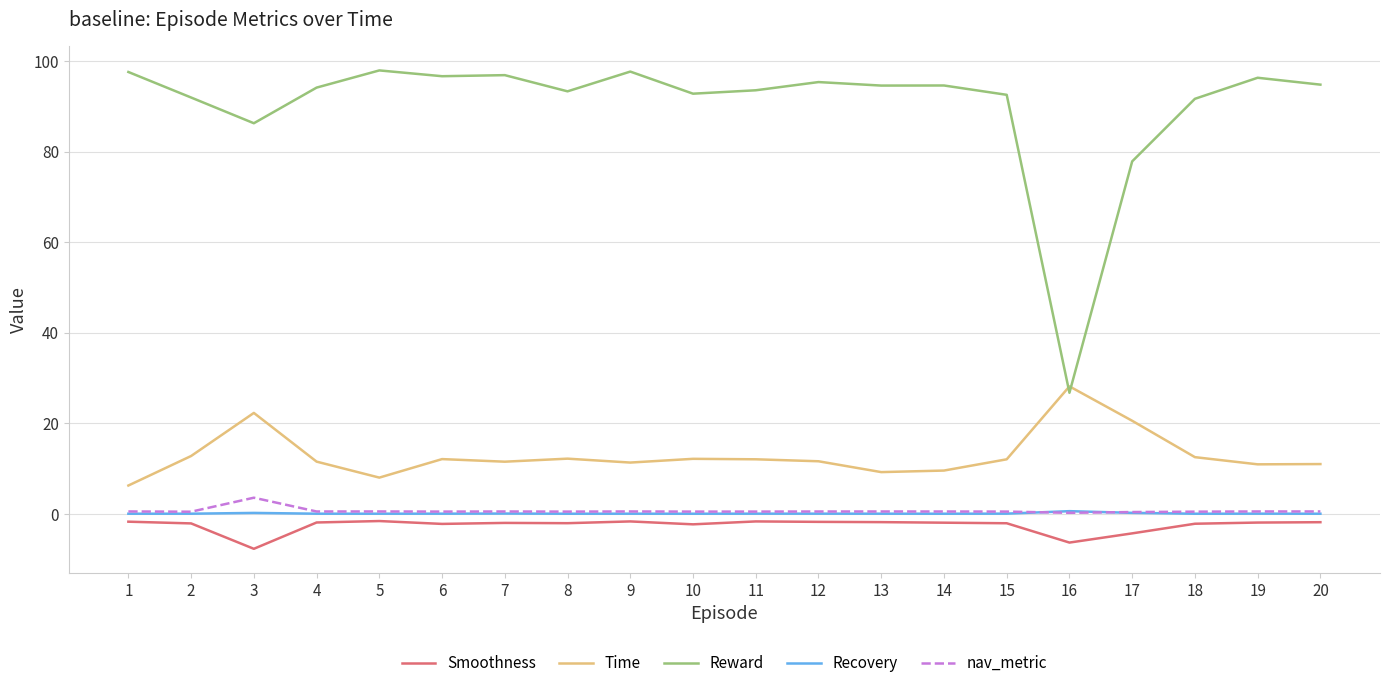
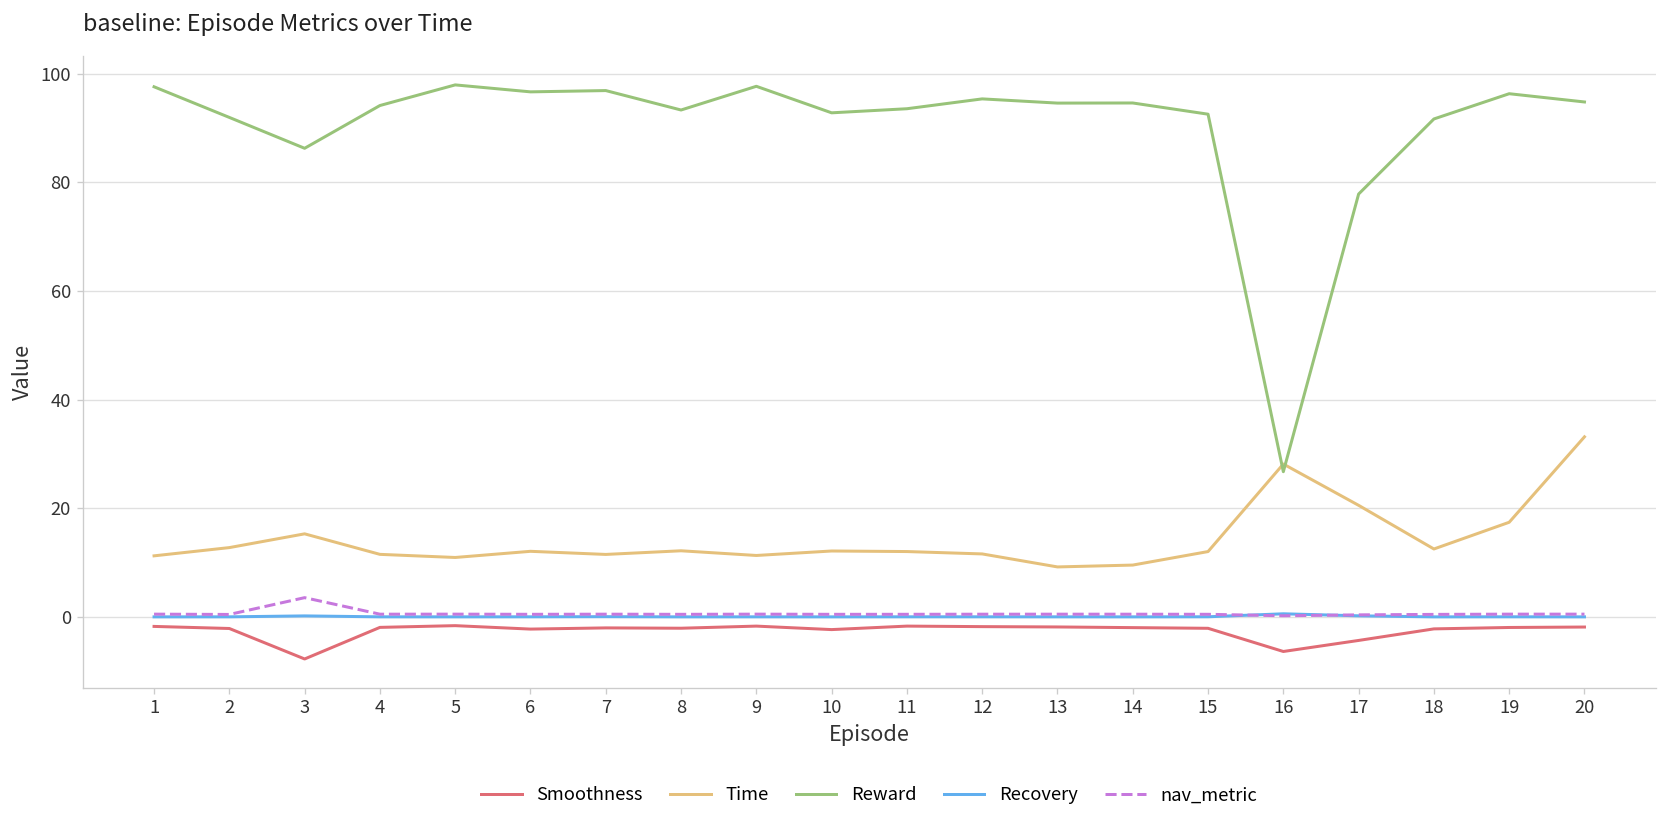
  {
    "Smoothness": {
      "1": -2,
      "2": -2,
      "3": -8,
      "4": -2,
      "5": -2,
      "6": -2,
      "7": -2,
      "8": -2,
      "9": -2,
      "10": -2,
      "11": -2,
      "12": -2,
      "13": -2,
      "14": -2,
      "15": -2,
      "16": -6,
      "17": -4,
      "18": -2,
      "19": -2,
      "20": -2
    },
    "Time": {
-     "1": 6,
+     "1": 11,
      "2": 13,
-     "3": 22,
+     "3": 15,
      "4": 12,
-     "5": 8,
+     "5": 11,
      "6": 12,
      "7": 11,
      "8": 12,
      "9": 11,
      "10": 12,
      "11": 12,
      "12": 12,
      "13": 9,
      "14": 10,
      "15": 12,
      "16": 28,
      "17": 21,
      "18": 12,
-     "19": 11,
-     "20": 11
+     "19": 17,
+     "20": 33
    },
    "Reward": {
      "1": 98,
      "2": 92,
      "3": 86,
      "4": 94,
      "5": 98,
      "6": 97,
      "7": 97,
      "8": 93,
      "9": 98,
      "10": 93,
      "11": 94,
      "12": 95,
      "13": 95,
      "14": 95,
      "15": 93,
      "16": 27,
      "17": 78,
      "18": 92,
      "19": 96,
      "20": 95
    },
    "Recovery": {
      "3": 0
    },
    "nav_metric": {
      "3": 4
    }
  }
